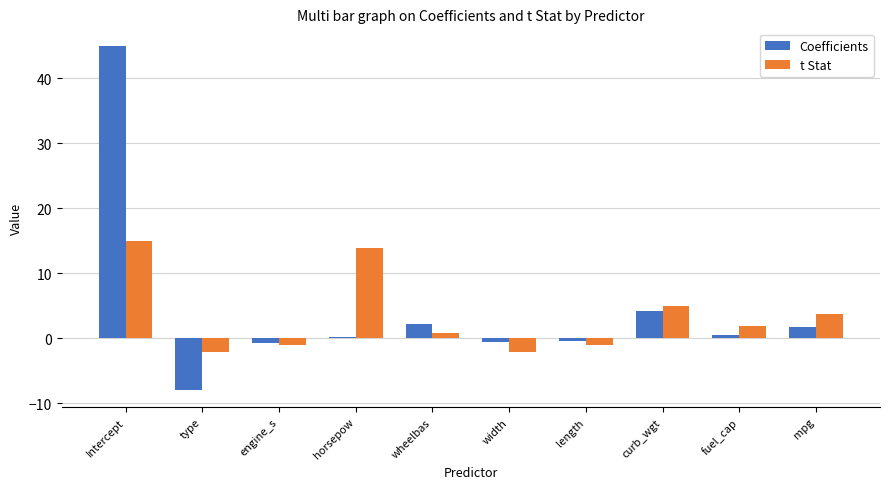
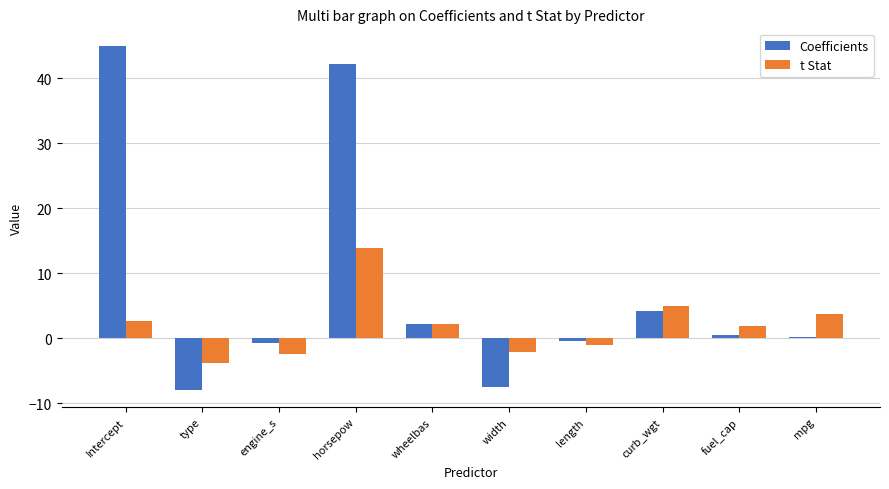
  {
    "Coefficients": {
      "Intercept": 45,
      "type": -8,
      "engine_s": -1,
-     "horsepow": 0,
+     "horsepow": 42,
      "wheelbas": 2,
-     "width": -1,
+     "width": -8,
      "curb_wgt": 4,
      "fuel_cap": 1,
-     "mpg": 2
+     "mpg": 0
    },
    "t Stat": {
-     "Intercept": 15,
-     "type": -2,
-     "engine_s": -1,
+     "Intercept": 3,
+     "type": -4,
+     "engine_s": -2,
      "horsepow": 14,
-     "wheelbas": 1,
+     "wheelbas": 2,
      "width": -2,
      "length": -1,
      "curb_wgt": 5,
      "fuel_cap": 2,
      "mpg": 4
    }
  }
